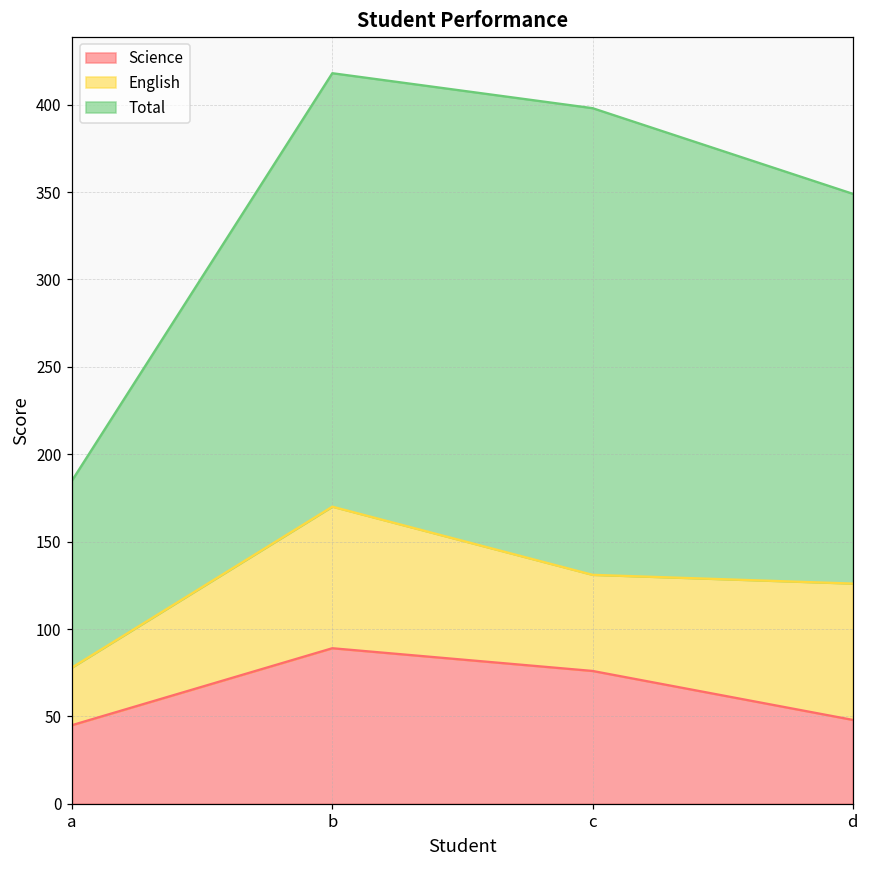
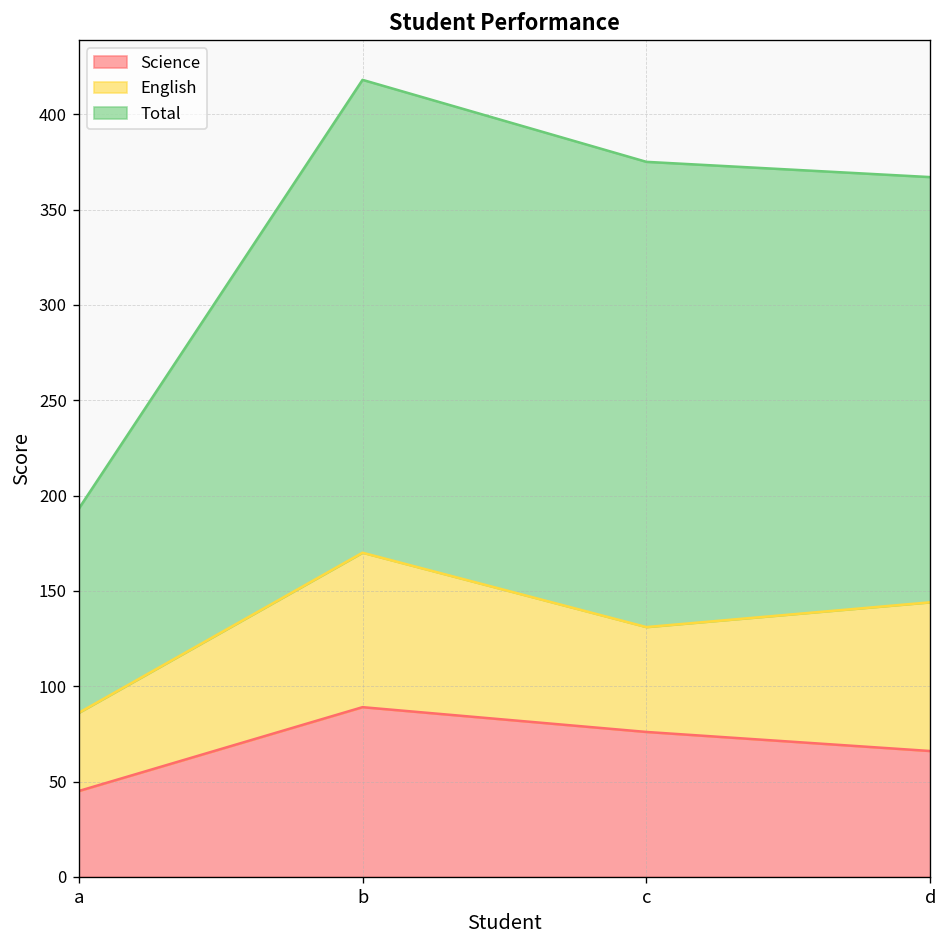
  {
    "Science": {
      "a": 45,
      "b": 89,
      "c": 76,
-     "d": 48
+     "d": 66
    },
    "English": {
-     "a": 33,
+     "a": 41,
      "b": 81,
      "c": 55,
      "d": 78
    },
    "Total": {
      "a": 107,
      "b": 248,
-     "c": 267,
+     "c": 244,
      "d": 223
    }
  }
